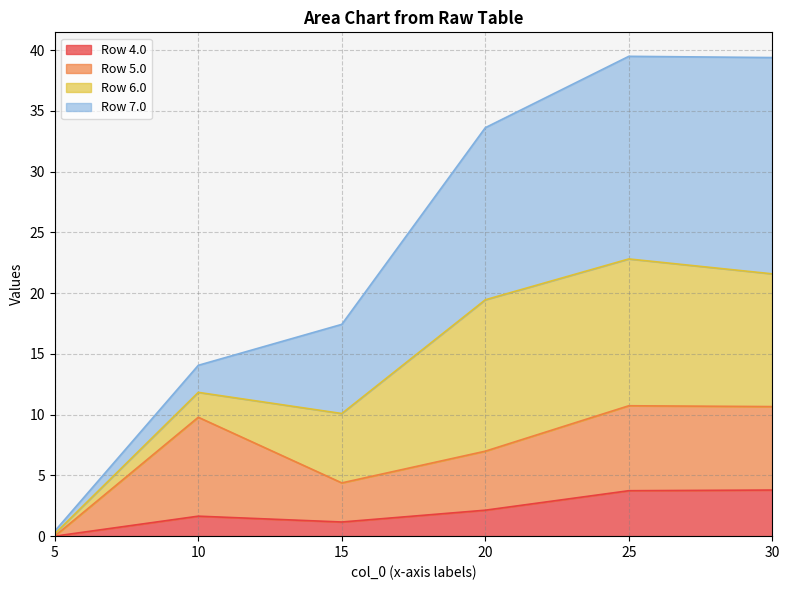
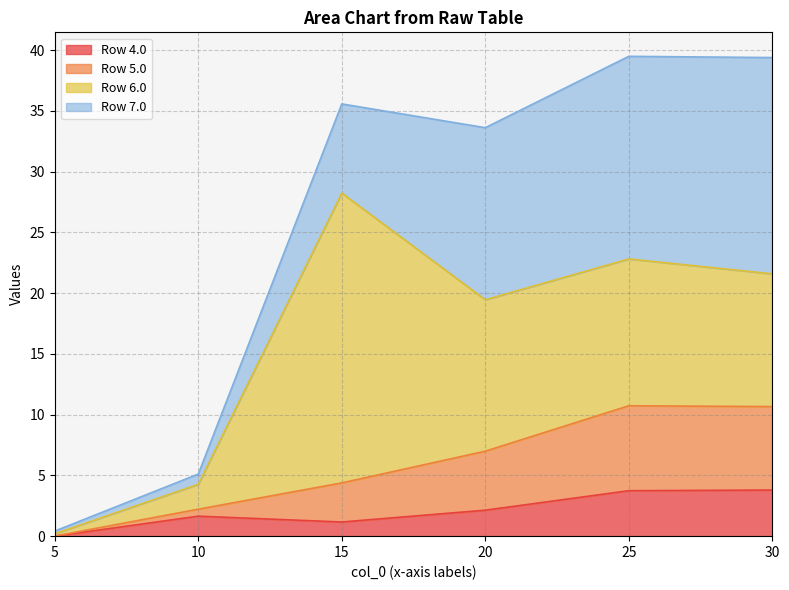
  {
    "Row 4.0": {
      "10": 1.6,
      "15": 1.2,
      "20": 2.1,
      "25": 3.7,
      "30": 3.8
    },
    "Row 5.0": {
-     "10": 8.1,
+     "10": 0.6,
      "15": 3.2,
      "20": 4.9,
      "25": 7.0,
      "30": 6.9
    },
    "Row 6.0": {
      "10": 2.0,
-     "15": 5.7,
+     "15": 23.9,
      "20": 12.5,
      "25": 12.1,
      "30": 10.9
    },
    "Row 7.0": {
      "5": 0.2,
-     "10": 2.2,
+     "10": 0.8,
      "15": 7.3,
      "20": 14.2,
      "25": 16.7,
      "30": 17.8
    }
  }
